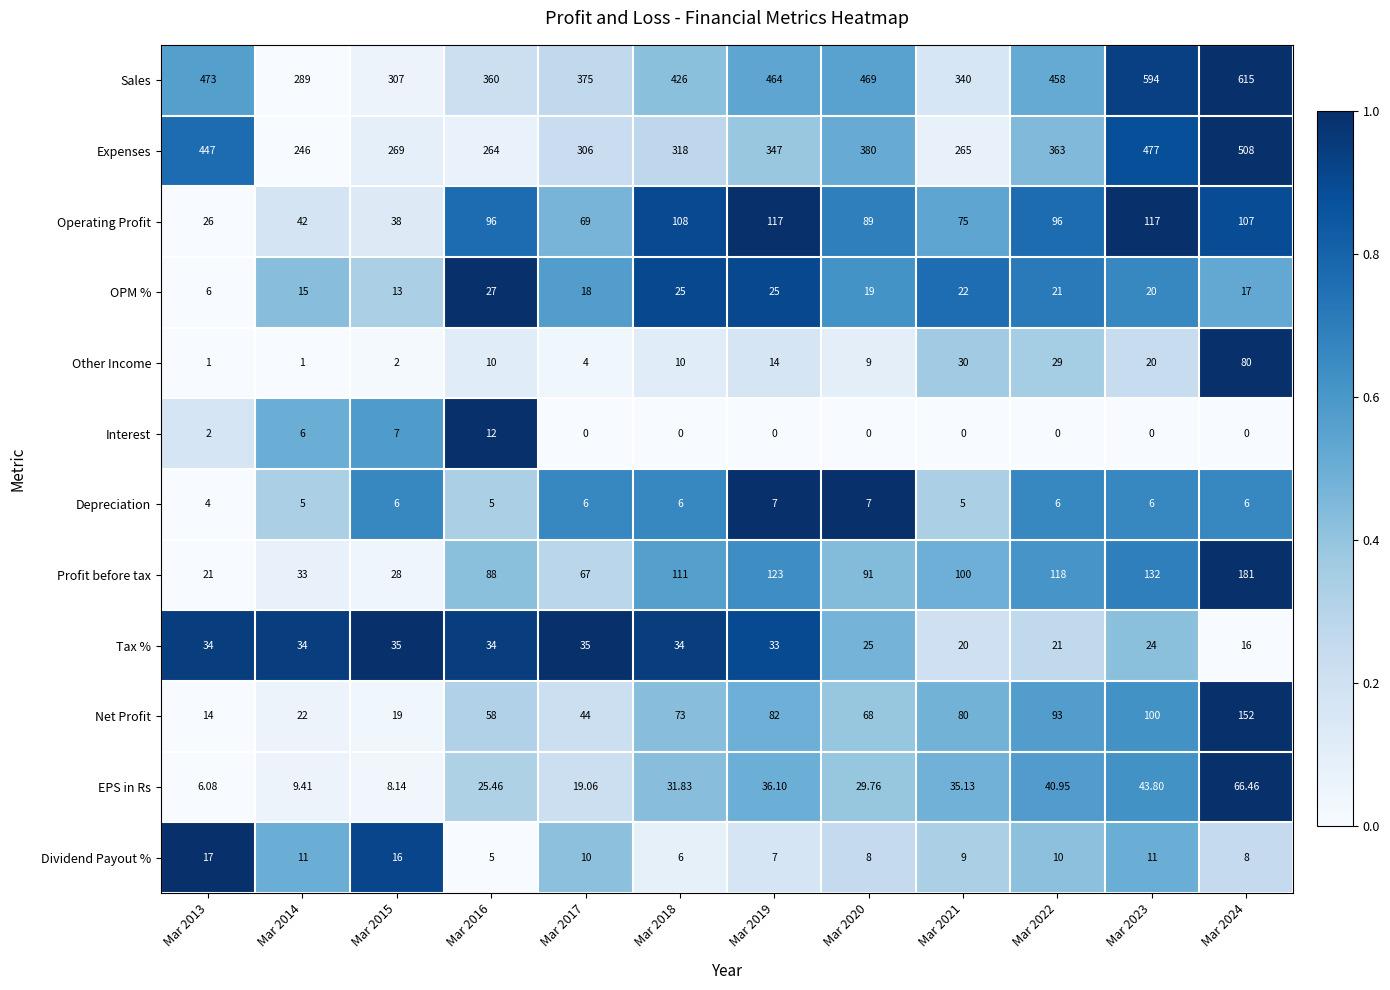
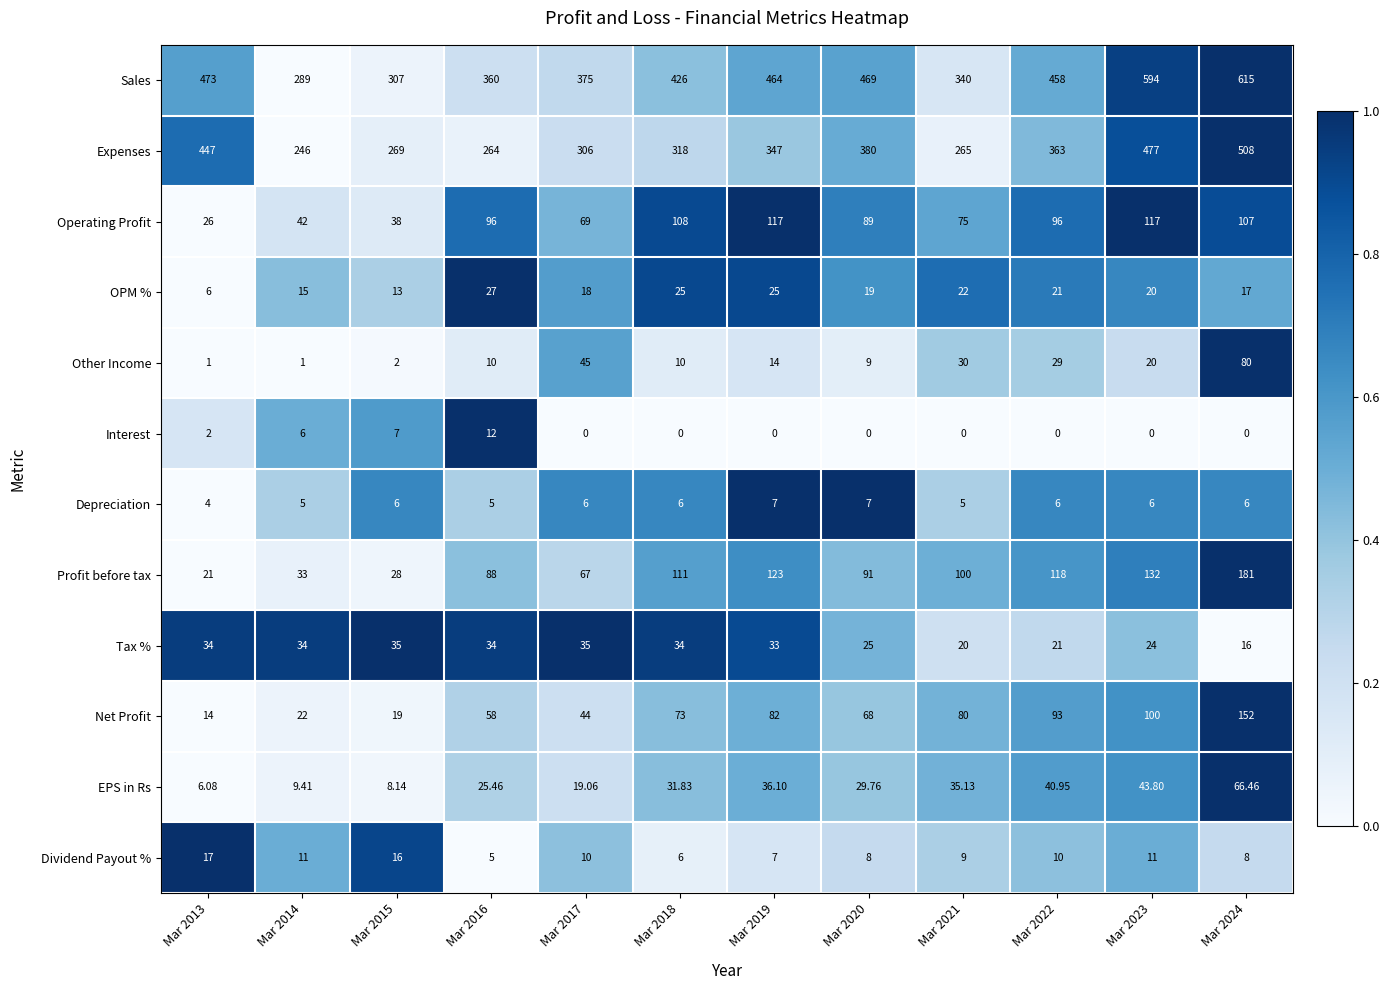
  {
    "Sales": {
      "Mar 2013": 473,
      "Mar 2014": 289,
      "Mar 2015": 307,
      "Mar 2016": 360,
      "Mar 2017": 375,
      "Mar 2018": 426,
      "Mar 2019": 464,
      "Mar 2020": 469,
      "Mar 2021": 340,
      "Mar 2022": 458,
      "Mar 2023": 594,
      "Mar 2024": 615
    },
    "Expenses": {
      "Mar 2013": 447,
      "Mar 2014": 246,
      "Mar 2015": 269,
      "Mar 2016": 264,
      "Mar 2017": 306,
      "Mar 2018": 318,
      "Mar 2019": 347,
      "Mar 2020": 380,
      "Mar 2021": 265,
      "Mar 2022": 363,
      "Mar 2023": 477,
      "Mar 2024": 508
    },
    "Operating Profit": {
      "Mar 2013": 26,
      "Mar 2014": 42,
      "Mar 2015": 38,
      "Mar 2016": 96,
      "Mar 2017": 69,
      "Mar 2018": 108,
      "Mar 2019": 117,
      "Mar 2020": 89,
      "Mar 2021": 75,
      "Mar 2022": 96,
      "Mar 2023": 117,
      "Mar 2024": 107
    },
    "OPM %": {
      "Mar 2013": 6,
      "Mar 2014": 15,
      "Mar 2015": 13,
      "Mar 2016": 27,
      "Mar 2017": 18,
      "Mar 2018": 25,
      "Mar 2019": 25,
      "Mar 2020": 19,
      "Mar 2021": 22,
      "Mar 2022": 21,
      "Mar 2023": 20,
      "Mar 2024": 17
    },
    "Other Income": {
      "Mar 2013": 1,
      "Mar 2014": 1,
      "Mar 2015": 2,
      "Mar 2016": 10,
-     "Mar 2017": 4,
+     "Mar 2017": 45,
      "Mar 2018": 10,
      "Mar 2019": 14,
      "Mar 2020": 9,
      "Mar 2021": 30,
      "Mar 2022": 29,
      "Mar 2023": 20,
      "Mar 2024": 80
    },
    "Interest": {
      "Mar 2013": 2,
      "Mar 2014": 6,
      "Mar 2015": 7,
      "Mar 2016": 12,
      "Mar 2017": 0,
      "Mar 2018": 0,
      "Mar 2019": 0,
      "Mar 2020": 0,
      "Mar 2021": 0,
      "Mar 2022": 0,
      "Mar 2023": 0,
      "Mar 2024": 0
    },
    "Depreciation": {
      "Mar 2013": 4,
      "Mar 2014": 5,
      "Mar 2015": 6,
      "Mar 2016": 5,
      "Mar 2017": 6,
      "Mar 2018": 6,
      "Mar 2019": 7,
      "Mar 2020": 7,
      "Mar 2021": 5,
      "Mar 2022": 6,
      "Mar 2023": 6,
      "Mar 2024": 6
    },
    "Profit before tax": {
      "Mar 2013": 21,
      "Mar 2014": 33,
      "Mar 2015": 28,
      "Mar 2016": 88,
      "Mar 2017": 67,
      "Mar 2018": 111,
      "Mar 2019": 123,
      "Mar 2020": 91,
      "Mar 2021": 100,
      "Mar 2022": 118,
      "Mar 2023": 132,
      "Mar 2024": 181
    },
    "Tax %": {
      "Mar 2013": 34,
      "Mar 2014": 34,
      "Mar 2015": 35,
      "Mar 2016": 34,
      "Mar 2017": 35,
      "Mar 2018": 34,
      "Mar 2019": 33,
      "Mar 2020": 25,
      "Mar 2021": 20,
      "Mar 2022": 21,
      "Mar 2023": 24,
      "Mar 2024": 16
    },
    "Net Profit": {
      "Mar 2013": 14,
      "Mar 2014": 22,
      "Mar 2015": 19,
      "Mar 2016": 58,
      "Mar 2017": 44,
      "Mar 2018": 73,
      "Mar 2019": 82,
      "Mar 2020": 68,
      "Mar 2021": 80,
      "Mar 2022": 93,
      "Mar 2023": 100,
      "Mar 2024": 152
    },
    "EPS in Rs": {
      "Mar 2013": 6.08,
      "Mar 2014": 9.41,
      "Mar 2015": 8.14,
      "Mar 2016": 25.46,
      "Mar 2017": 19.06,
      "Mar 2018": 31.83,
      "Mar 2019": 36.10,
      "Mar 2020": 29.76,
      "Mar 2021": 35.13,
      "Mar 2022": 40.95,
      "Mar 2023": 43.80,
      "Mar 2024": 66.46
    },
    "Dividend Payout %": {
      "Mar 2013": 17,
      "Mar 2014": 11,
      "Mar 2015": 16,
      "Mar 2016": 5,
      "Mar 2017": 10,
      "Mar 2018": 6,
      "Mar 2019": 7,
      "Mar 2020": 8,
      "Mar 2021": 9,
      "Mar 2022": 10,
      "Mar 2023": 11,
      "Mar 2024": 8
    }
  }
